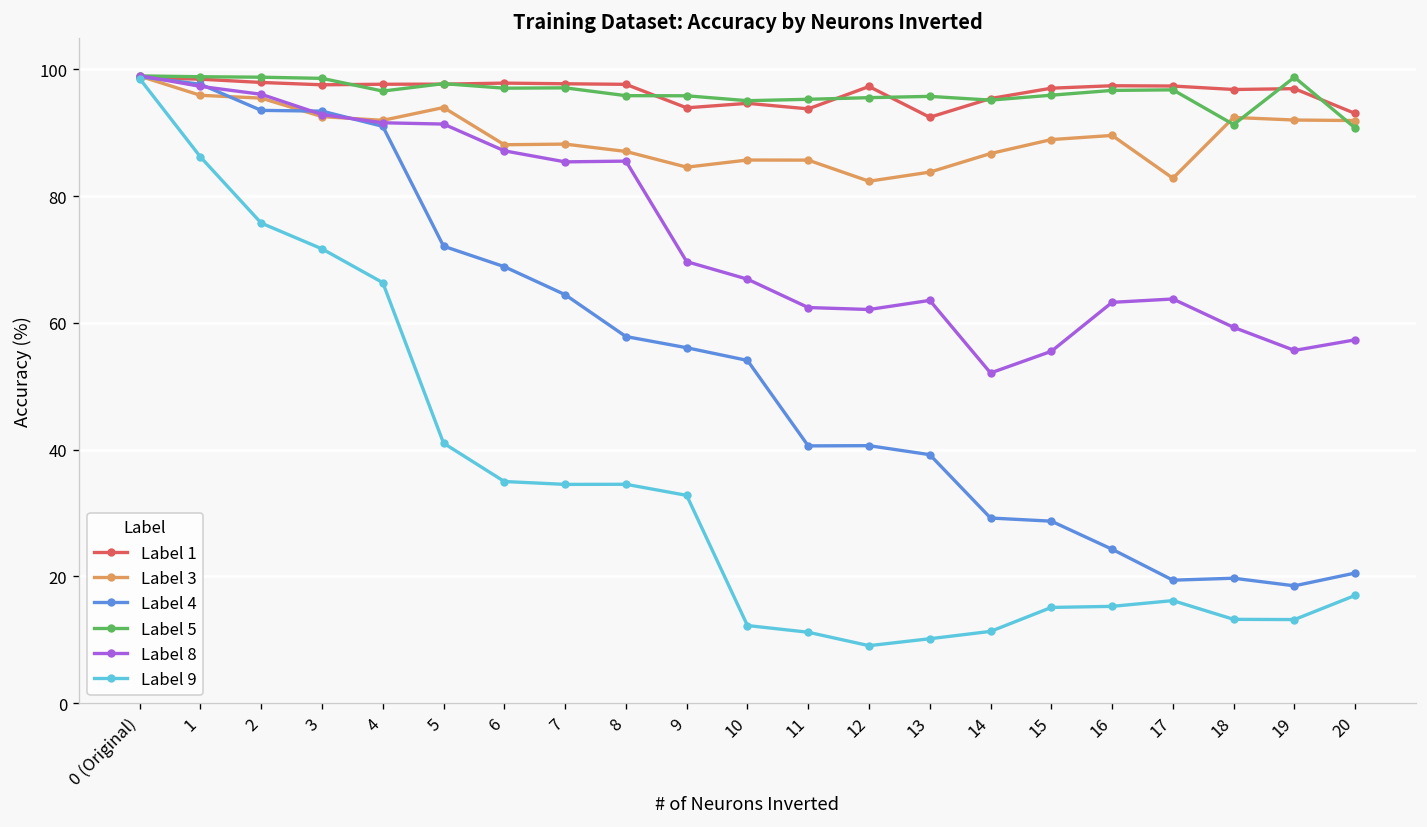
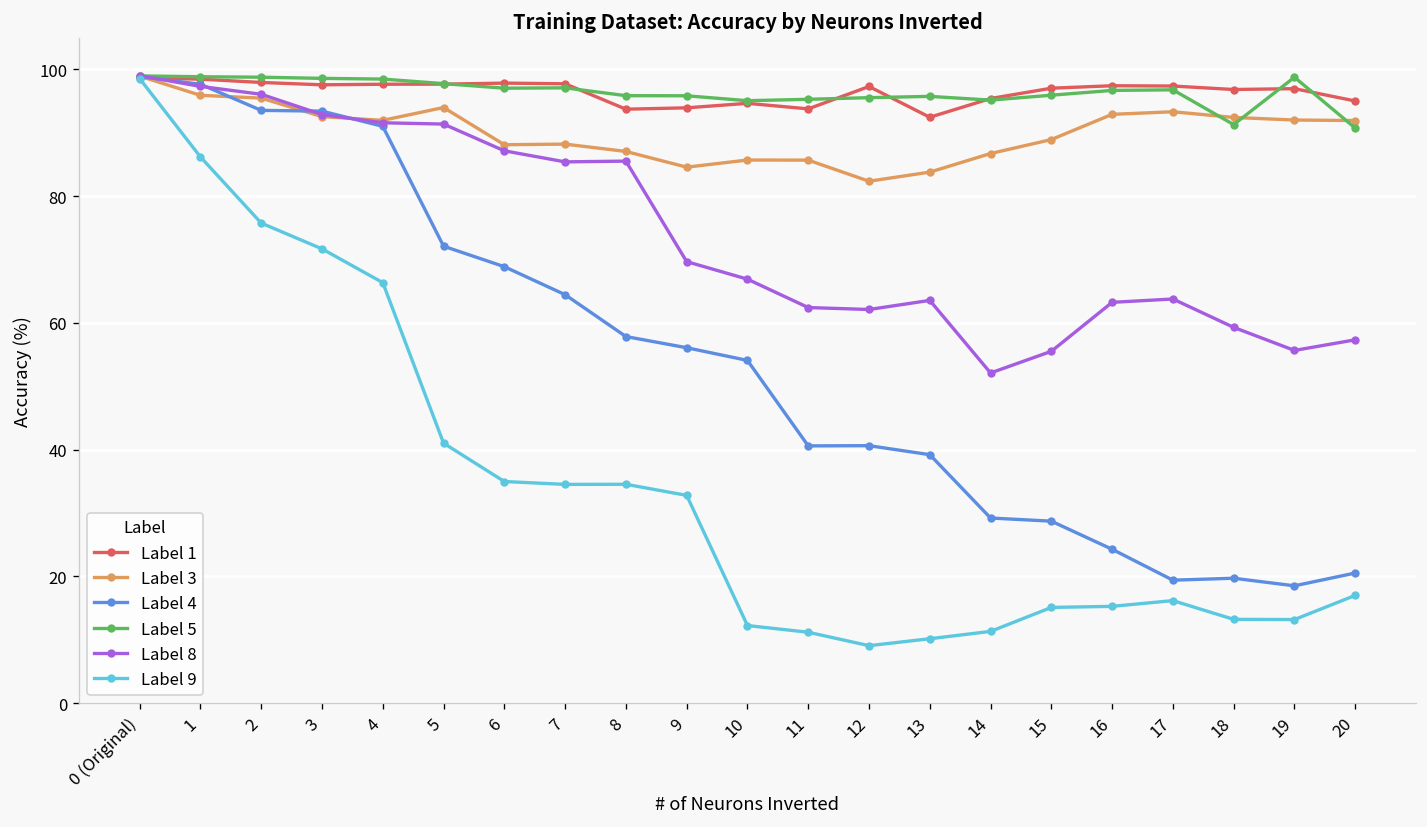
  {
    "Label 1": {
      "2": 98,
      "3": 98,
      "4": 98,
      "6": 98,
      "7": 98,
-     "8": 98,
+     "8": 94,
      "9": 94,
      "11": 94,
      "12": 97,
      "13": 92,
      "15": 97,
      "16": 97,
      "17": 97,
      "18": 97,
      "19": 97,
-     "20": 93
+     "20": 95
    },
    "Label 3": {
      "1": 96,
      "2": 95,
      "5": 94,
      "6": 88,
      "7": 88,
      "8": 87,
      "9": 85,
      "10": 86,
      "11": 86,
      "12": 82,
      "13": 84,
      "14": 87,
      "15": 89,
-     "16": 90,
-     "17": 83,
+     "16": 93,
+     "17": 93,
      "18": 92,
      "19": 92,
      "20": 92
    },
    "Label 5": {
      "2": 99,
      "3": 99,
-     "4": 97,
+     "4": 98,
      "6": 97,
      "7": 97,
      "8": 96,
      "9": 96,
      "11": 95,
      "12": 96,
      "13": 96,
      "15": 96,
      "16": 97,
      "17": 97,
      "18": 91,
      "19": 99,
      "20": 91
    },
    "Label 8": {
      "2": 96,
      "5": 91,
      "6": 87,
      "7": 85,
      "8": 86,
      "9": 70,
      "10": 67,
      "11": 62,
      "12": 62,
      "13": 64,
      "14": 52,
      "15": 56,
      "16": 63,
      "17": 64,
      "18": 59,
      "19": 56,
      "20": 57
    }
  }
